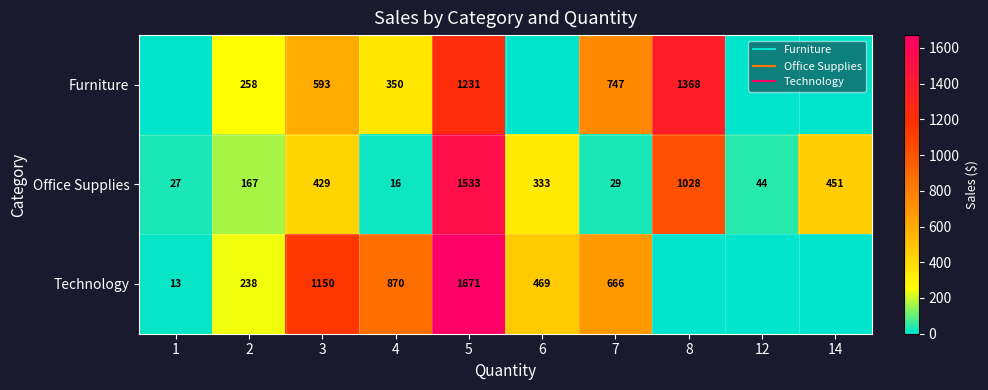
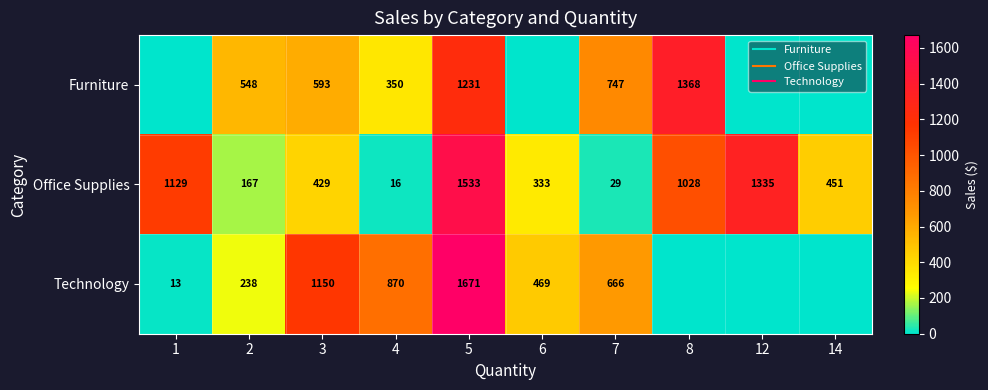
  {
    "Furniture": {
-     "2": 258,
+     "2": 548,
      "3": 593,
      "4": 350,
      "5": 1231,
      "7": 747,
      "8": 1368
    },
    "Office Supplies": {
-     "1": 27,
+     "1": 1129,
      "2": 167,
      "3": 429,
      "4": 16,
      "5": 1533,
      "6": 333,
      "7": 29,
      "8": 1028,
-     "12": 44,
+     "12": 1335,
      "14": 451
    },
    "Technology": {
      "1": 13,
      "2": 238,
      "3": 1150,
      "4": 870,
      "5": 1671,
      "6": 469,
      "7": 666
    }
  }
